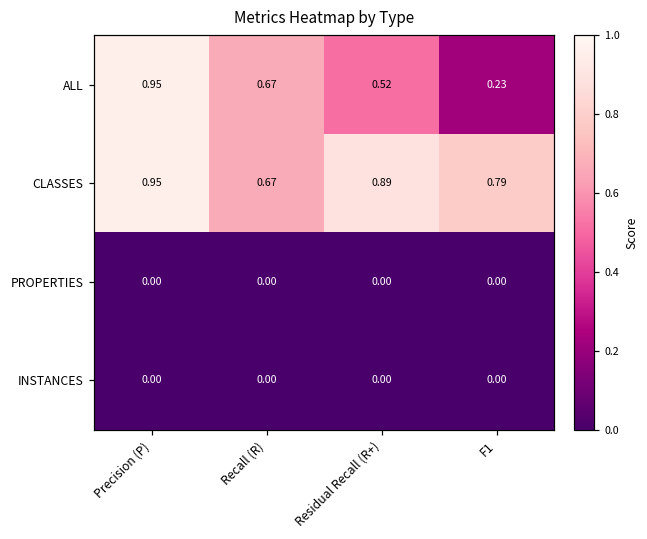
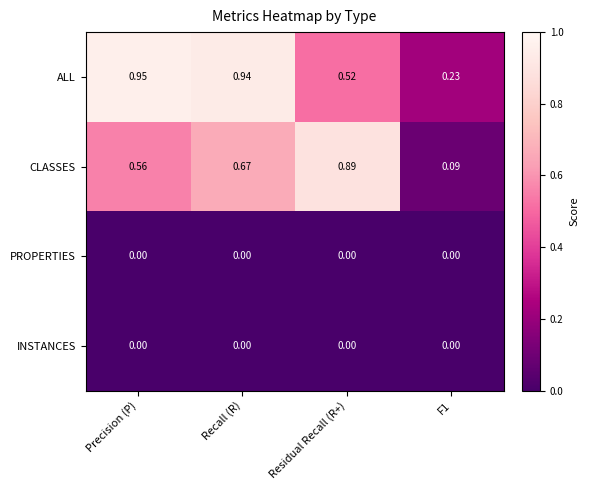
  {
    "ALL": {
      "Precision (P)": 0.95,
-     "Recall (R)": 0.67,
+     "Recall (R)": 0.94,
      "Residual Recall (R+)": 0.52,
      "F1": 0.23
    },
    "CLASSES": {
-     "Precision (P)": 0.95,
+     "Precision (P)": 0.56,
      "Recall (R)": 0.67,
      "Residual Recall (R+)": 0.89,
-     "F1": 0.79
+     "F1": 0.09
    },
    "PROPERTIES": {
      "Precision (P)": 0.00,
      "Recall (R)": 0.00,
      "Residual Recall (R+)": 0.00,
      "F1": 0.00
    },
    "INSTANCES": {
      "Precision (P)": 0.00,
      "Recall (R)": 0.00,
      "Residual Recall (R+)": 0.00,
      "F1": 0.00
    }
  }
